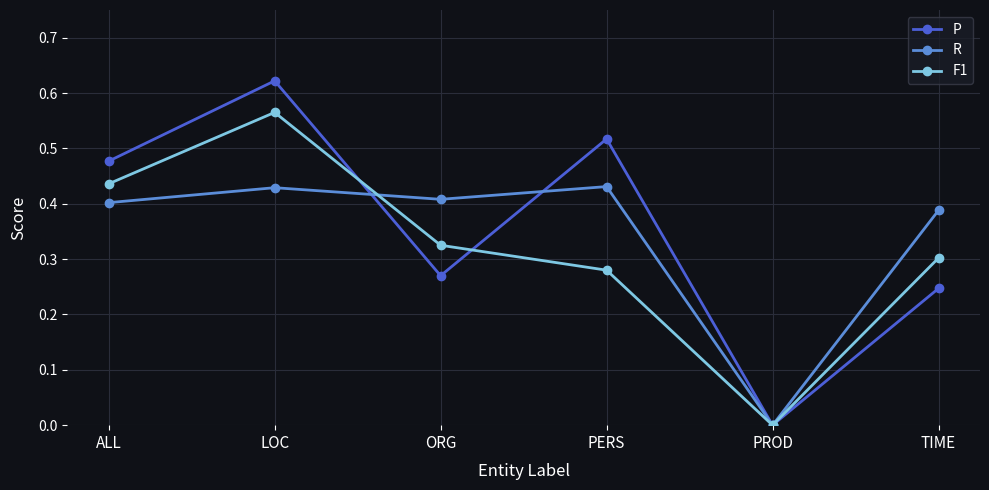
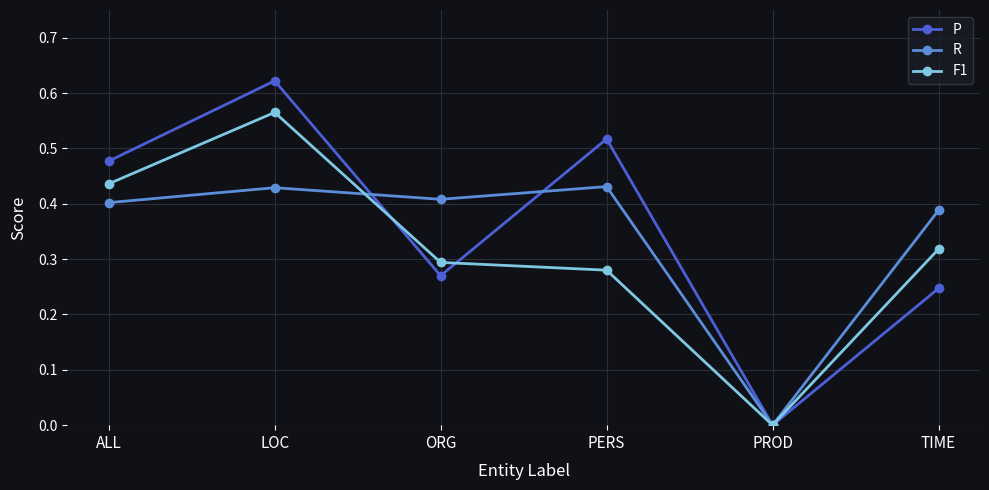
  {
    "F1": {
      "ALL": 0.44,
      "LOC": 0.57,
-     "ORG": 0.33,
+     "ORG": 0.29,
      "PERS": 0.28,
-     "TIME": 0.30
+     "TIME": 0.32
    }
  }
